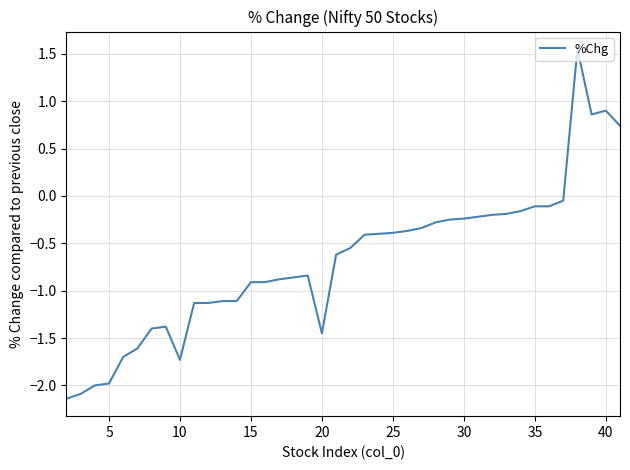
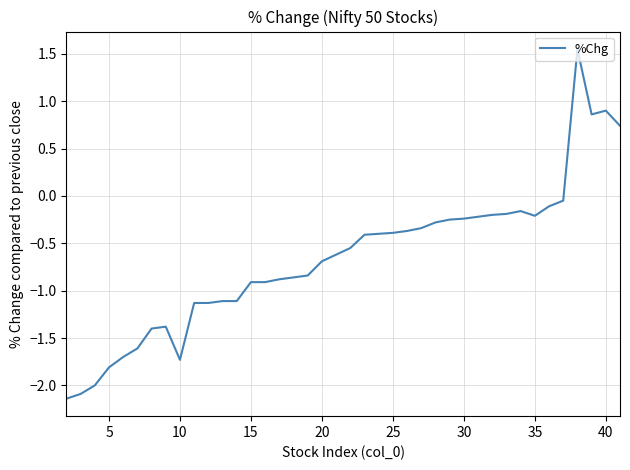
  {
-   "5": -2.0,
+   "5": -1.8,
    "10": -1.7,
    "15": -0.9,
-   "20": -1.5,
+   "20": -0.7,
    "25": -0.4,
    "30": -0.2,
-   "35": -0.1,
+   "35": -0.2,
    "40": 0.9
  }
